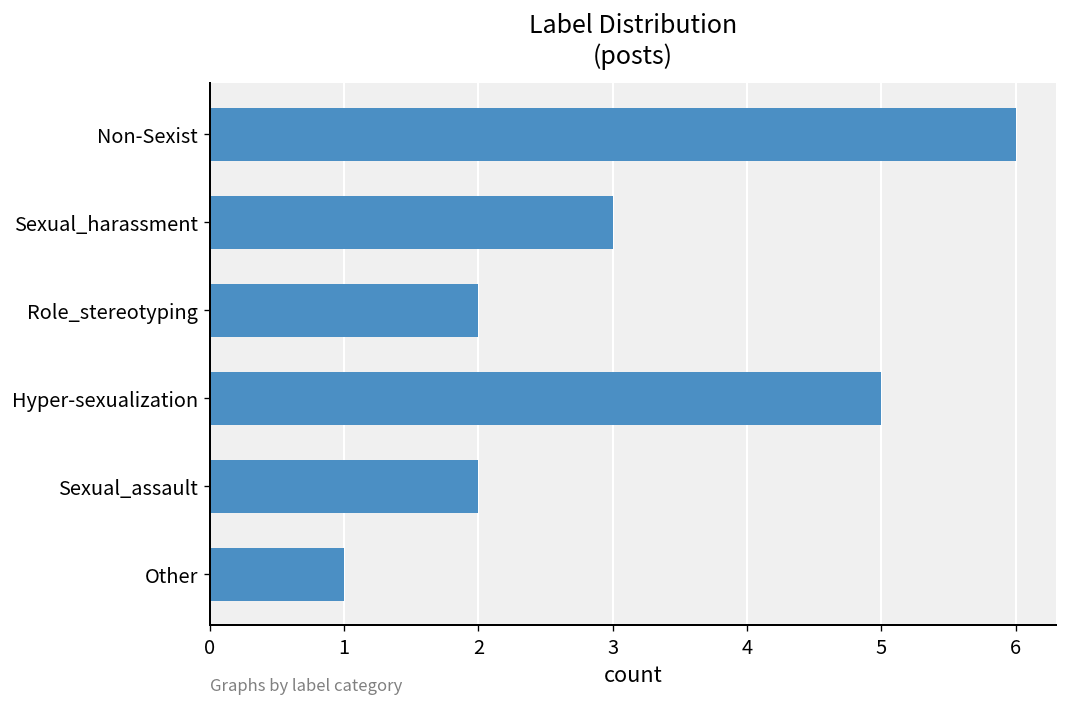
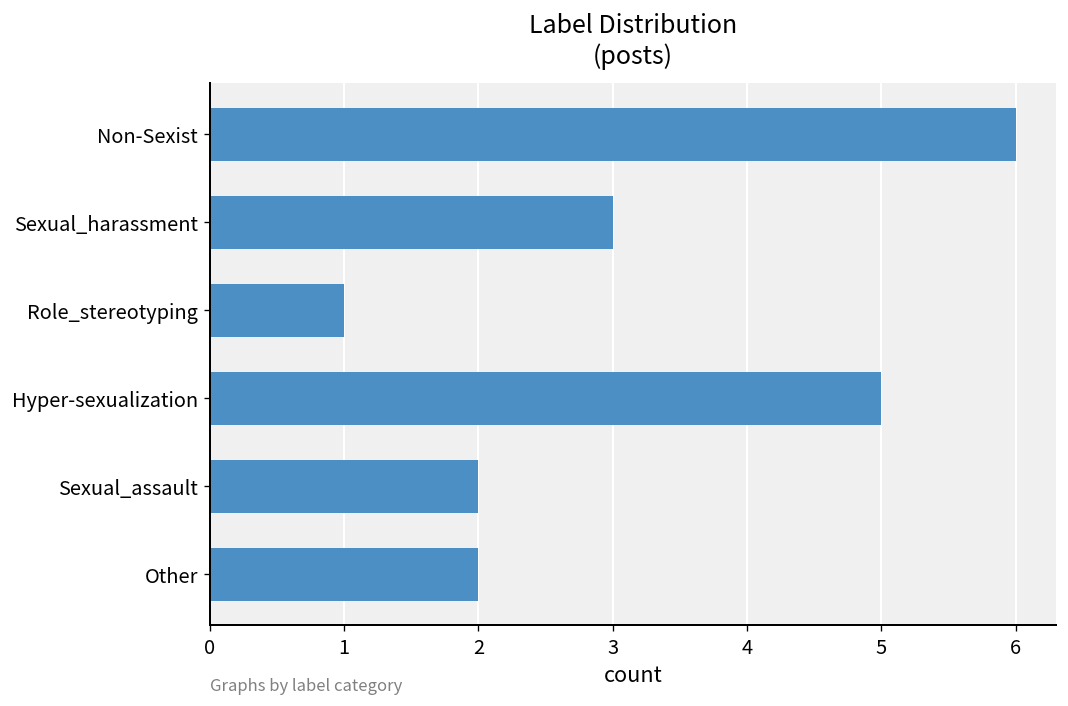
  {
    "Non-Sexist": 6,
    "Sexual_harassment": 3,
-   "Role_stereotyping": 2,
+   "Role_stereotyping": 1,
    "Hyper-sexualization": 5,
    "Sexual_assault": 2,
-   "Other": 1
+   "Other": 2
  }
